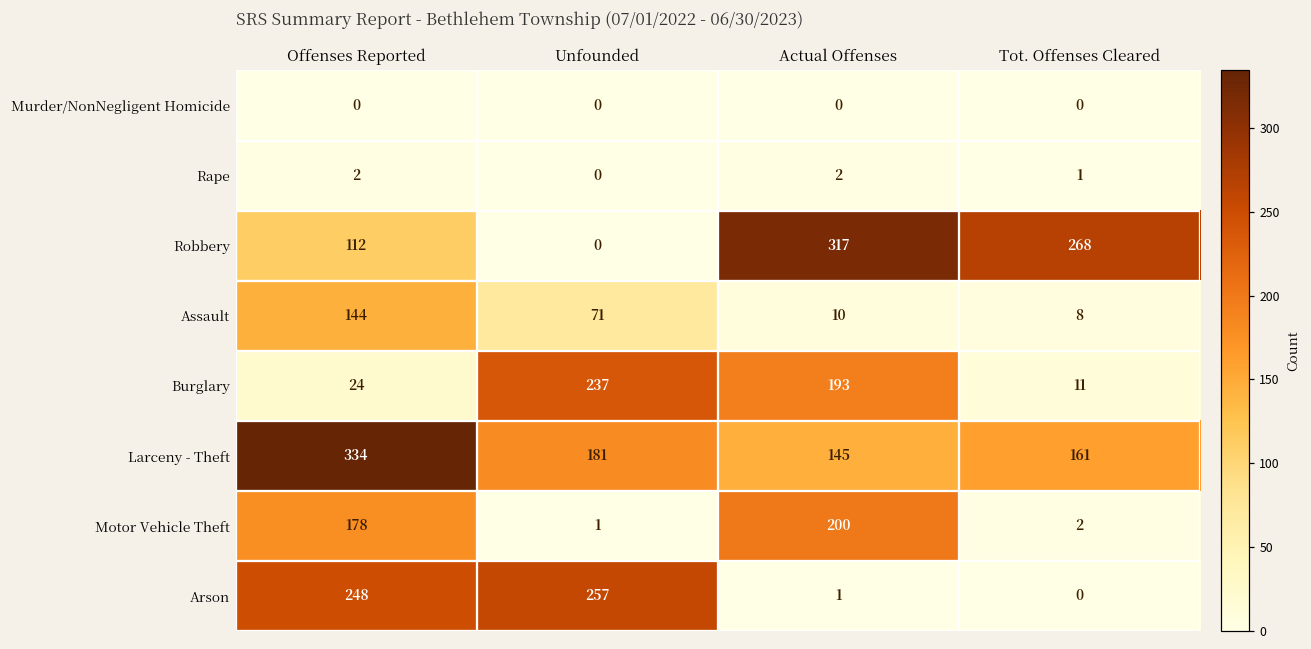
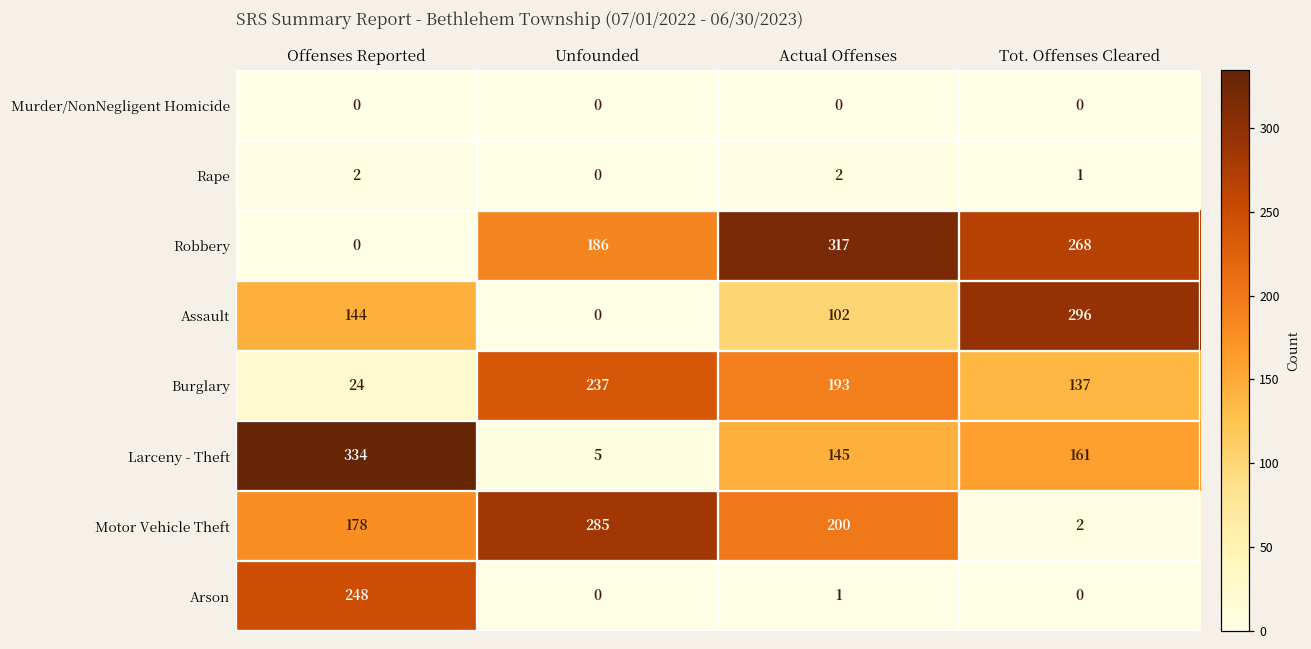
  {
    "Murder/NonNegligent Homicide": {
      "Offenses Reported": 0,
      "Unfounded": 0,
      "Actual Offenses": 0,
      "Tot. Offenses Cleared": 0
    },
    "Rape": {
      "Offenses Reported": 2,
      "Unfounded": 0,
      "Actual Offenses": 2,
      "Tot. Offenses Cleared": 1
    },
    "Robbery": {
-     "Offenses Reported": 112,
-     "Unfounded": 0,
+     "Offenses Reported": 0,
+     "Unfounded": 186,
      "Actual Offenses": 317,
      "Tot. Offenses Cleared": 268
    },
    "Assault": {
      "Offenses Reported": 144,
-     "Unfounded": 71,
-     "Actual Offenses": 10,
-     "Tot. Offenses Cleared": 8
+     "Unfounded": 0,
+     "Actual Offenses": 102,
+     "Tot. Offenses Cleared": 296
    },
    "Burglary": {
      "Offenses Reported": 24,
      "Unfounded": 237,
      "Actual Offenses": 193,
-     "Tot. Offenses Cleared": 11
+     "Tot. Offenses Cleared": 137
    },
    "Larceny - Theft": {
      "Offenses Reported": 334,
-     "Unfounded": 181,
+     "Unfounded": 5,
      "Actual Offenses": 145,
      "Tot. Offenses Cleared": 161
    },
    "Motor Vehicle Theft": {
      "Offenses Reported": 178,
-     "Unfounded": 1,
+     "Unfounded": 285,
      "Actual Offenses": 200,
      "Tot. Offenses Cleared": 2
    },
    "Arson": {
      "Offenses Reported": 248,
-     "Unfounded": 257,
+     "Unfounded": 0,
      "Actual Offenses": 1,
      "Tot. Offenses Cleared": 0
    }
  }
